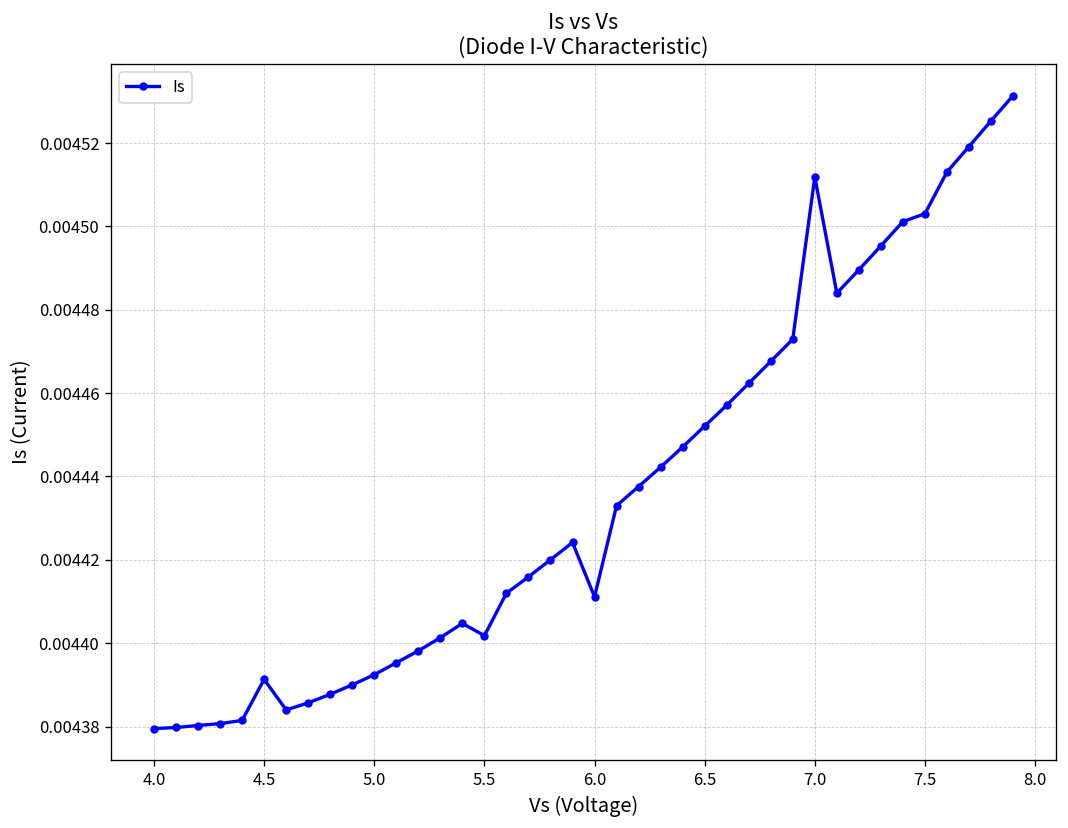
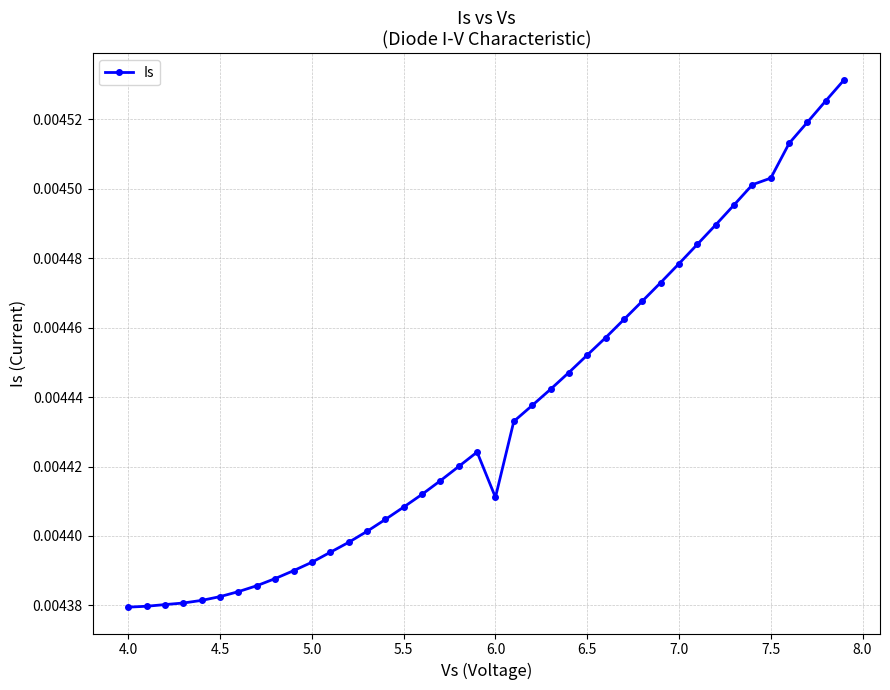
  {
    "4.0": 0.004380,
-   "4.5": 0.004391,
+   "4.5": 0.004383,
    "5.0": 0.004392,
-   "5.5": 0.004402,
+   "5.5": 0.004408,
    "6.0": 0.004411,
    "6.5": 0.004452,
-   "7.0": 0.004512,
+   "7.0": 0.004478,
    "7.5": 0.004503
  }
